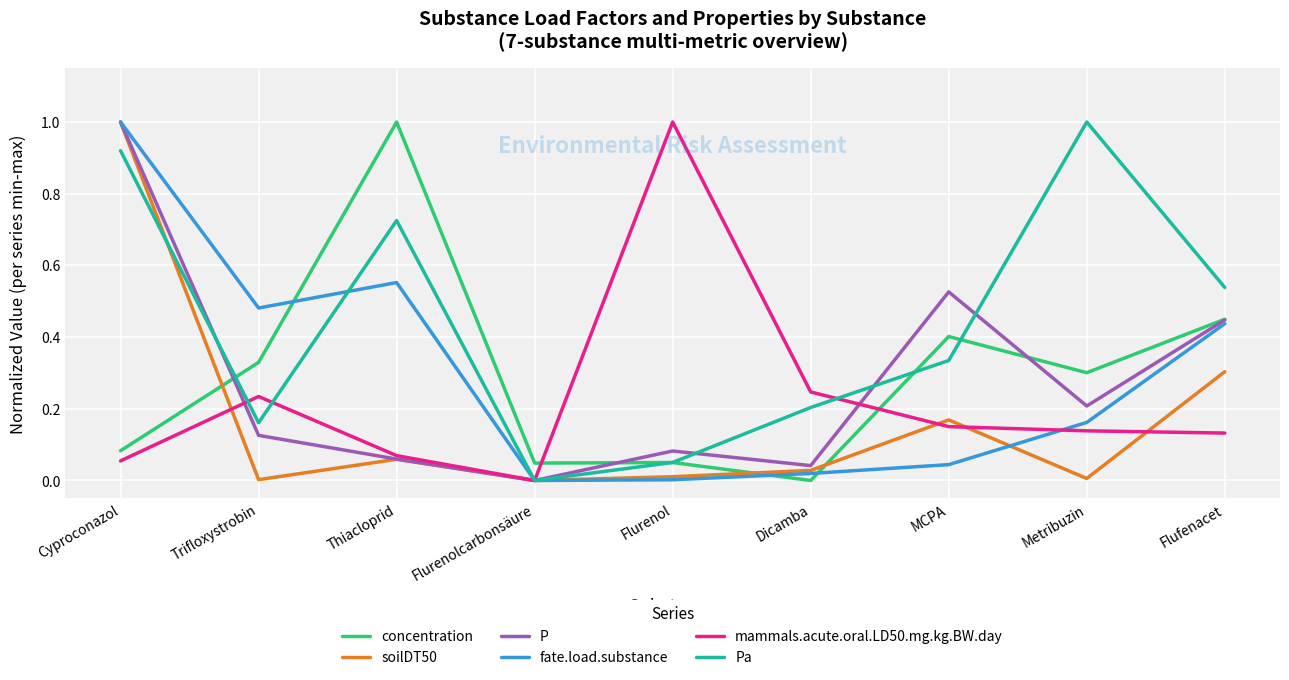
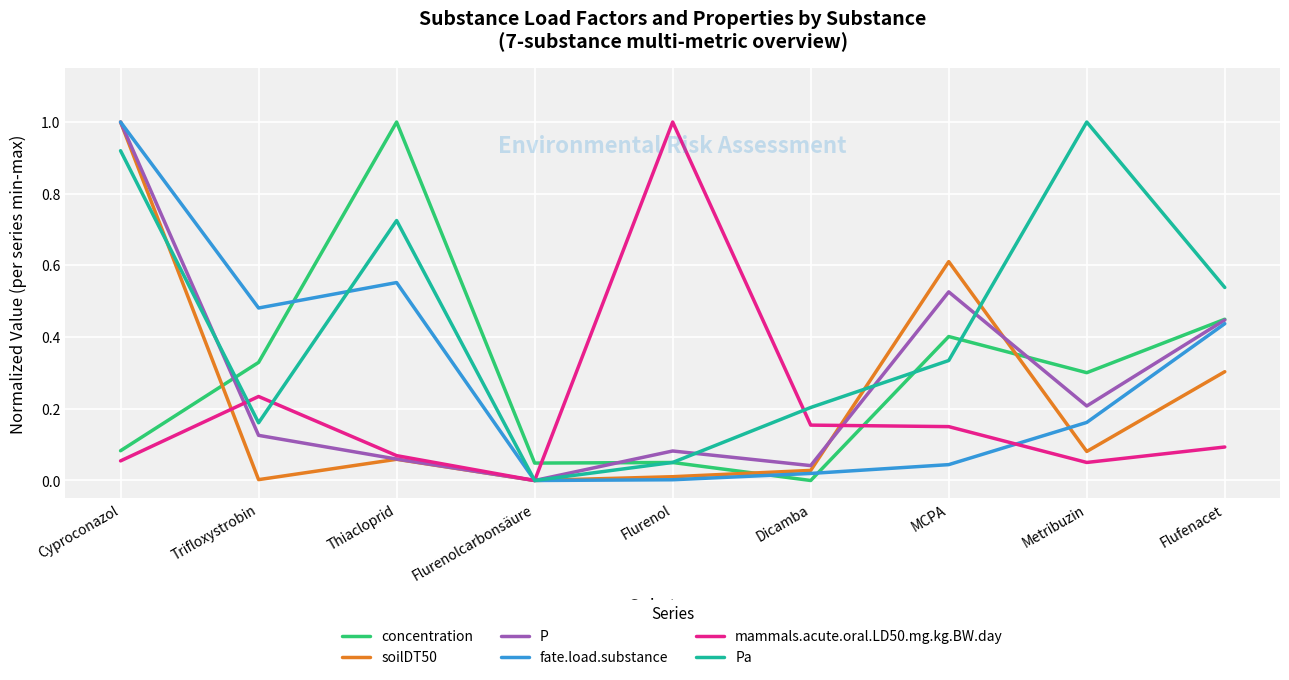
  {
    "soilDT50": {
      "Trifloxystrobin": 0.00,
      "Flurenol": 0.01,
      "Dicamba": 0.03,
-     "MCPA": 0.17,
-     "Metribuzin": 0.01,
+     "MCPA": 0.61,
+     "Metribuzin": 0.08,
      "Flufenacet": 0.30
    },
    "P": {
      "Trifloxystrobin": 0.13,
      "Flurenol": 0.08,
      "Dicamba": 0.04,
      "MCPA": 0.53,
      "Metribuzin": 0.21
    },
    "fate.load.substance": {
      "Trifloxystrobin": 0.48,
      "Thiacloprid": 0.55,
      "Flurenol": 0.00,
      "Dicamba": 0.02,
      "MCPA": 0.04,
      "Metribuzin": 0.16,
      "Flufenacet": 0.44
    },
    "mammals.acute.oral.LD50.mg.kg.BW.day": {
      "Cyproconazol": 0.05,
      "Trifloxystrobin": 0.23,
      "Thiacloprid": 0.07,
      "Flurenol": 1.00,
-     "Dicamba": 0.25,
+     "Dicamba": 0.15,
      "MCPA": 0.15,
-     "Metribuzin": 0.14,
-     "Flufenacet": 0.13
+     "Metribuzin": 0.05,
+     "Flufenacet": 0.09
    }
  }
